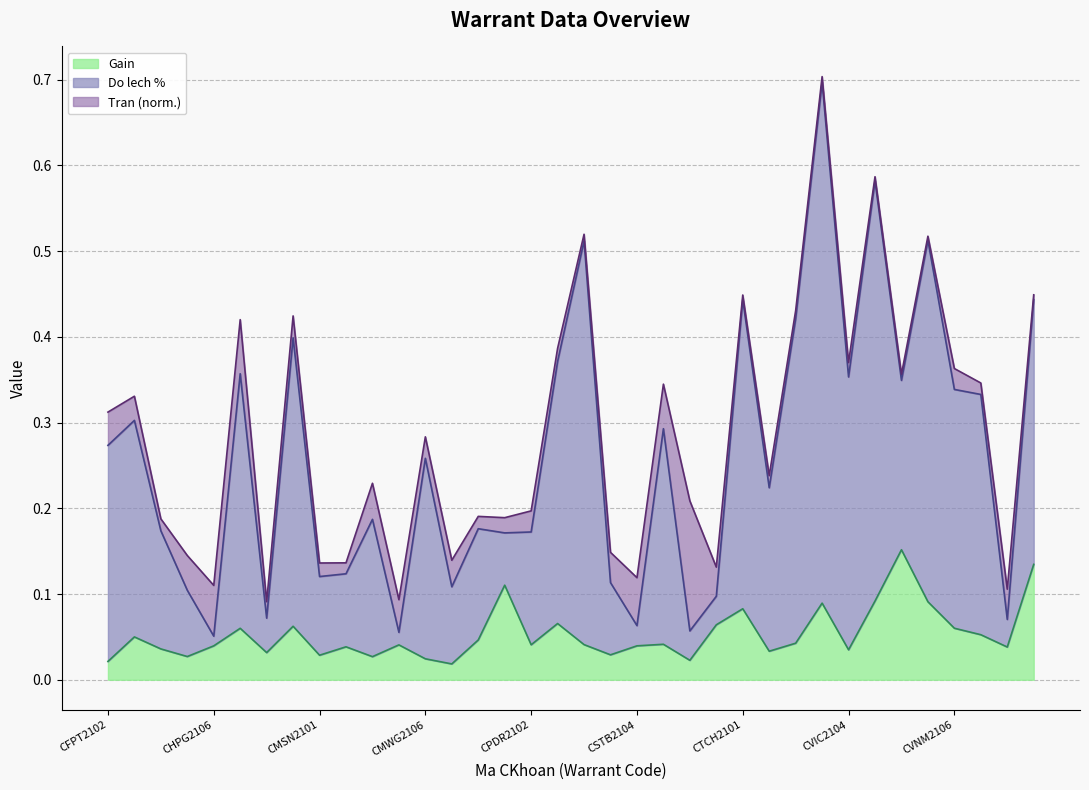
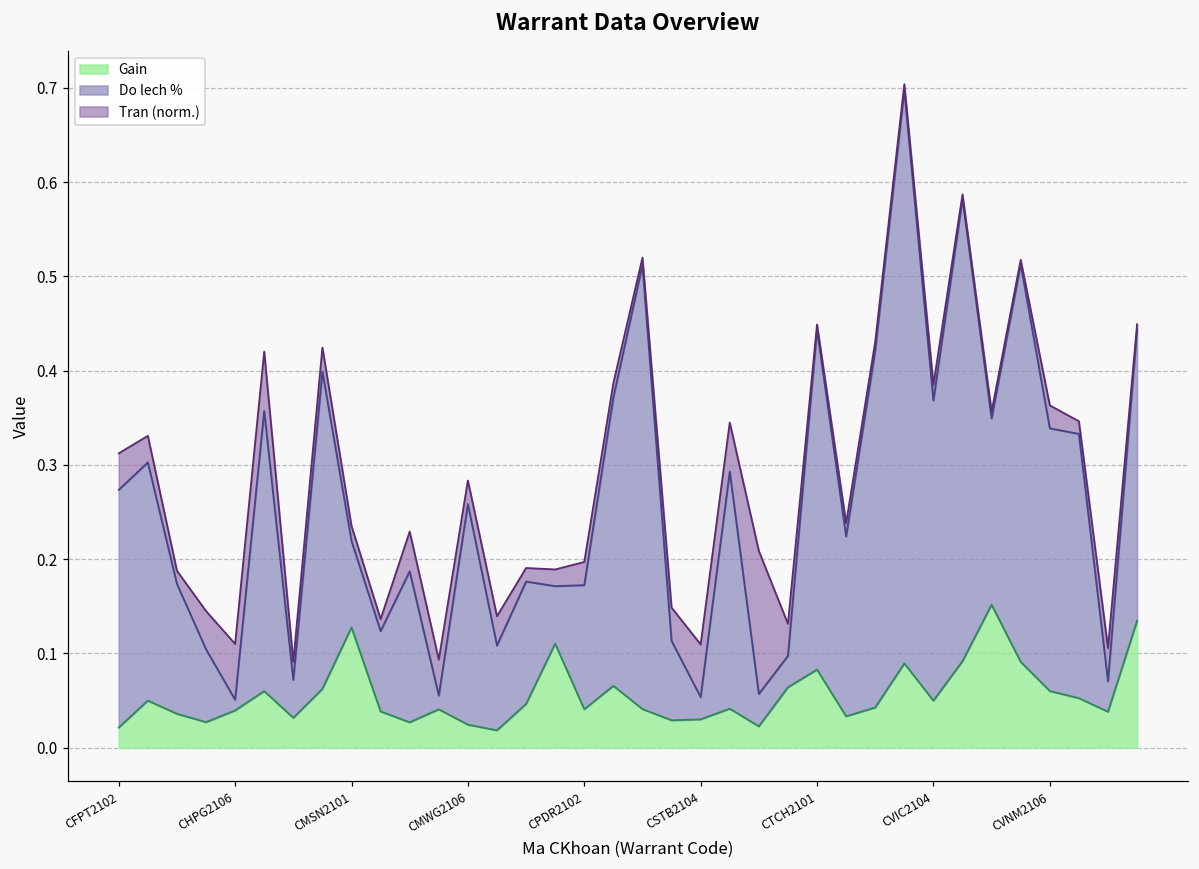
  {
    "Gain": {
      "CFPT2102": 0.02,
      "CHPG2106": 0.04,
-     "CMSN2101": 0.03,
+     "CMSN2101": 0.13,
      "CMWG2106": 0.02,
      "CPDR2102": 0.04,
-     "CSTB2104": 0.04,
+     "CSTB2104": 0.03,
      "CTCH2101": 0.08,
-     "CVIC2104": 0.03,
+     "CVIC2104": 0.05,
      "CVNM2106": 0.06
    }
  }
